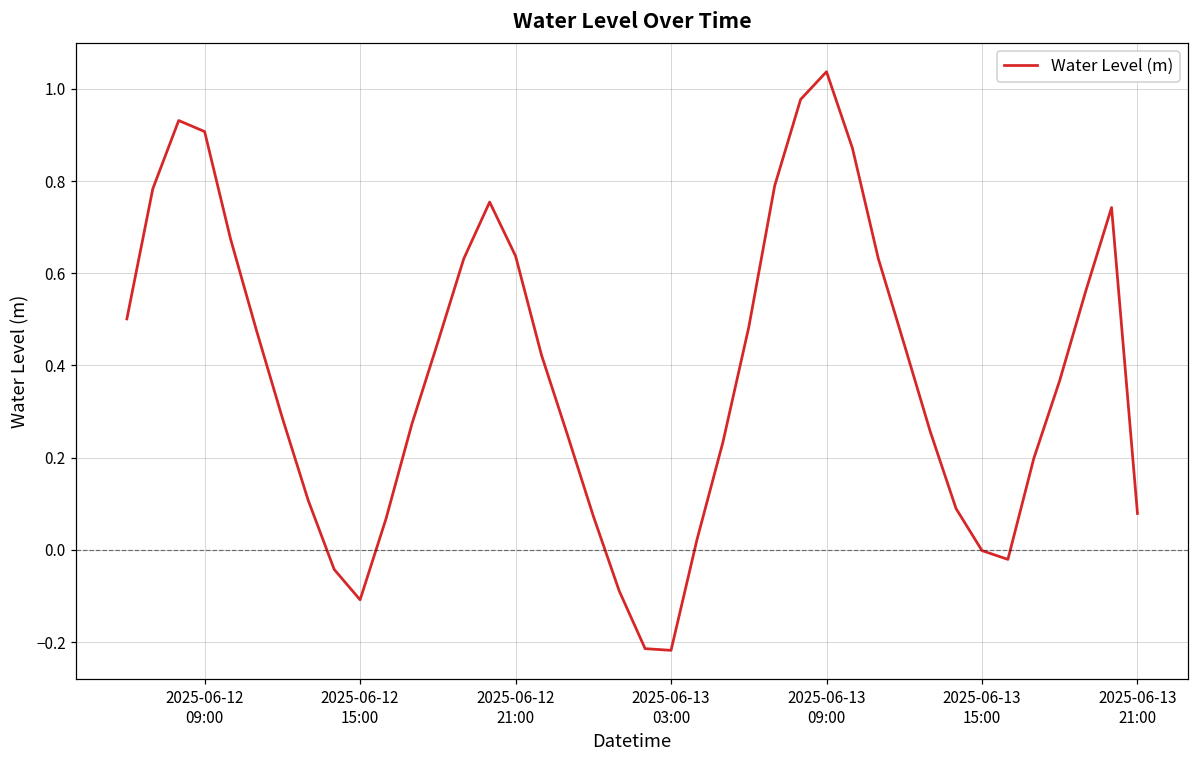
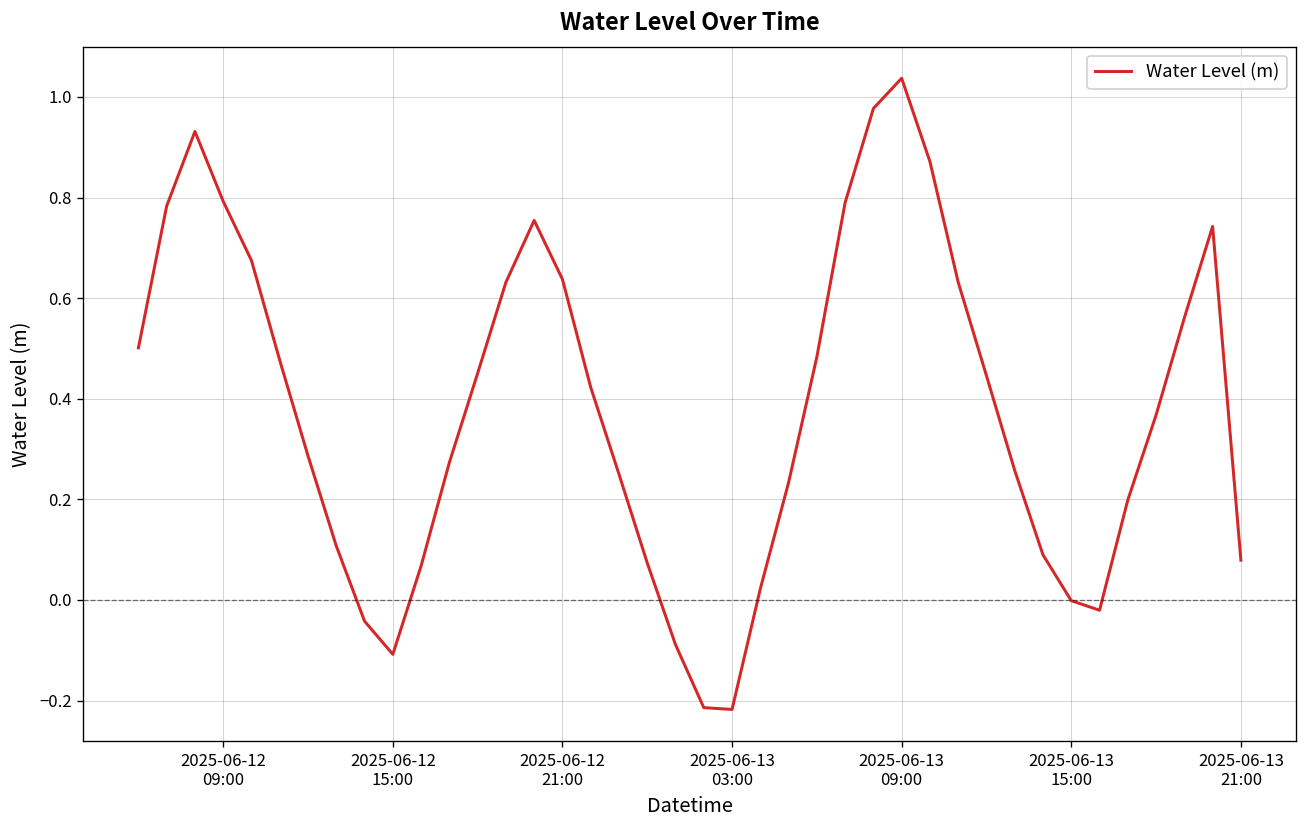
  {
-   "2025-06-12 09:00": 0.91,
+   "2025-06-12 09:00": 0.79,
    "2025-06-12 15:00": -0.11,
    "2025-06-12 21:00": 0.64,
    "2025-06-13 03:00": -0.22,
    "2025-06-13 09:00": 1.04,
    "2025-06-13 15:00": 0.00,
    "2025-06-13 21:00": 0.08
  }
